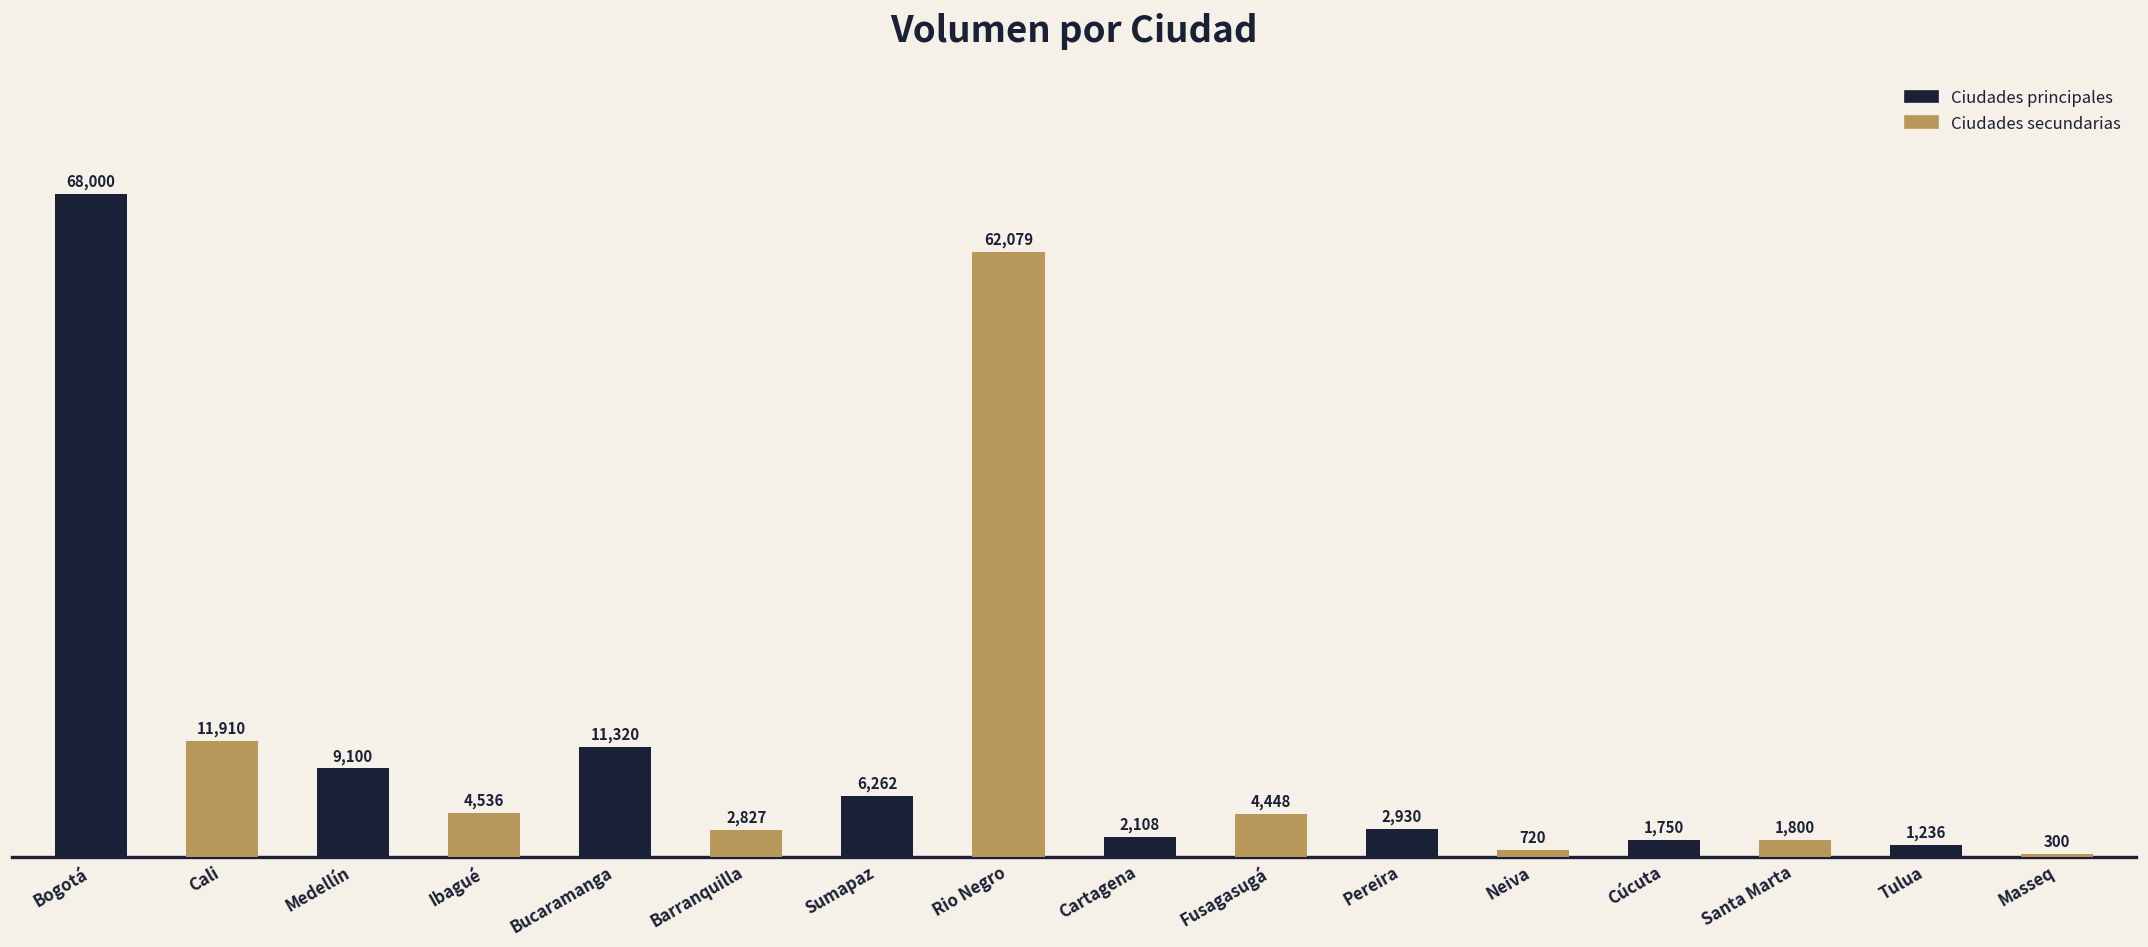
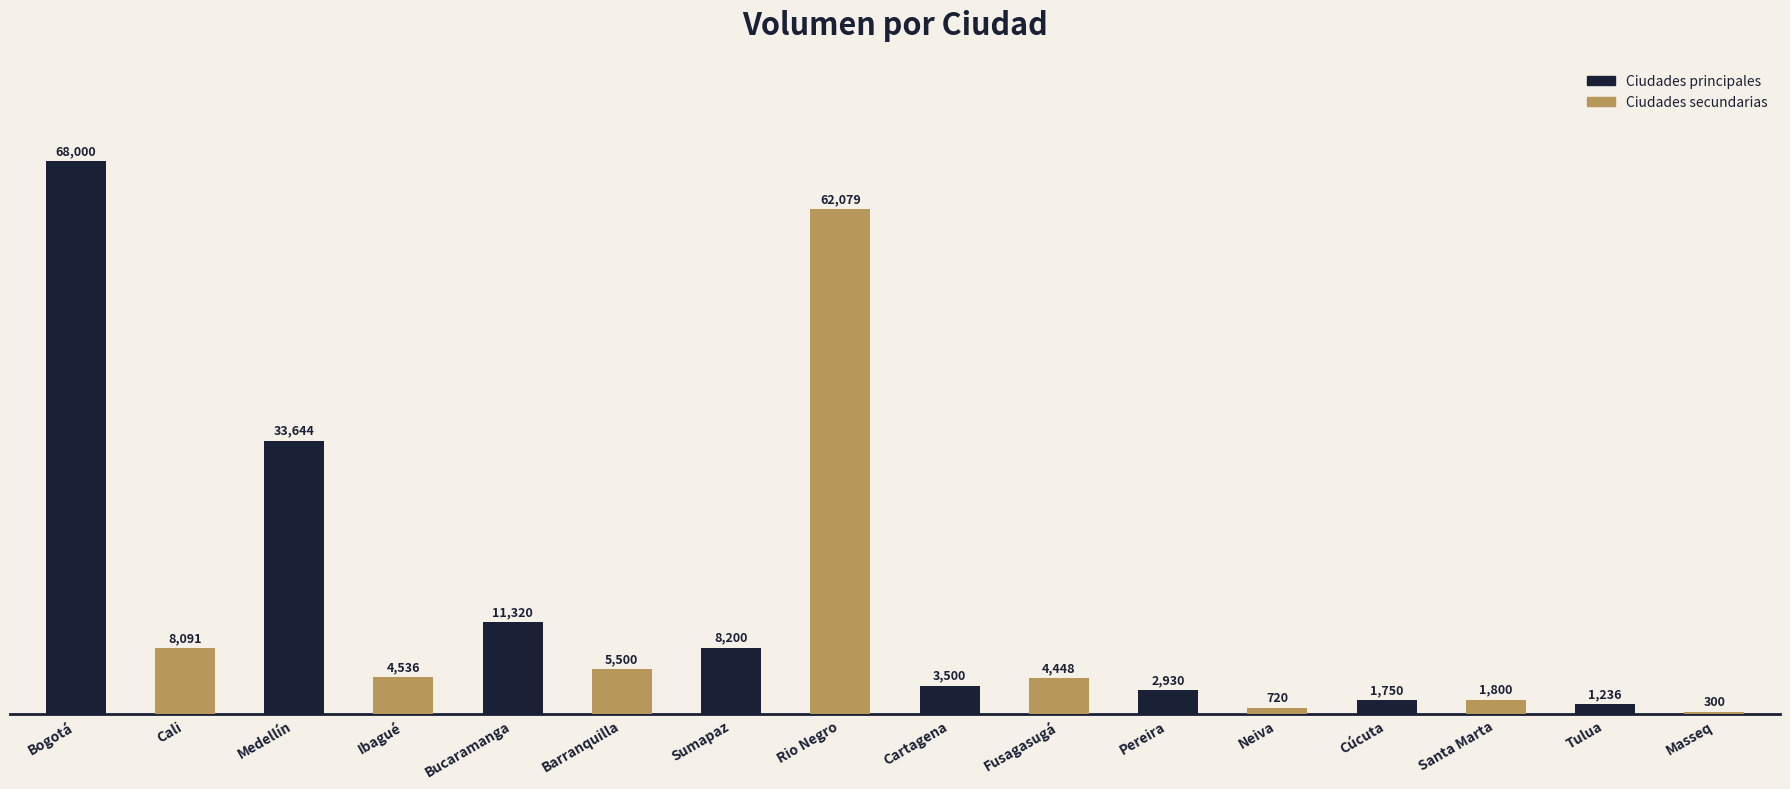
  {
    "Bogotá": "68,000",
-   "Cali": "11,910",
-   "Medellín": "9,100",
+   "Cali": "8,091",
+   "Medellín": "33,644",
    "Ibagué": "4,536",
    "Bucaramanga": "11,320",
-   "Barranquilla": "2,827",
-   "Sumapaz": "6,262",
+   "Barranquilla": "5,500",
+   "Sumapaz": "8,200",
    "Rio Negro": "62,079",
-   "Cartagena": "2,108",
+   "Cartagena": "3,500",
    "Fusagasugá": "4,448",
    "Pereira": "2,930",
    "Neiva": "720",
    "Cúcuta": "1,750",
    "Santa Marta": "1,800",
    "Tulua": "1,236",
    "Masseq": "300"
  }
